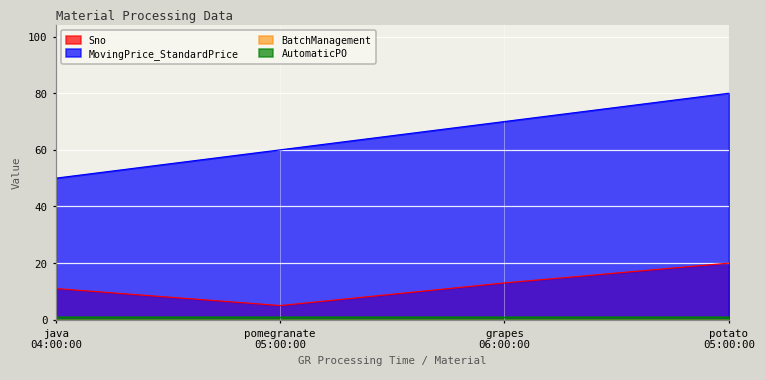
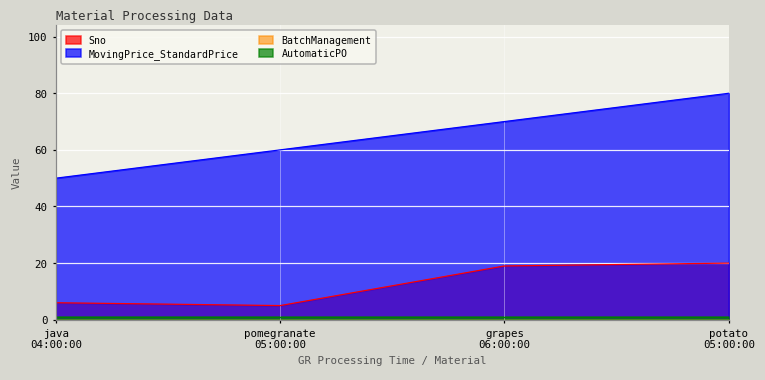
  {
    "Sno": {
-     "java 04:00:00": 11,
+     "java 04:00:00": 6,
      "pomegranate 05:00:00": 5,
-     "grapes 06:00:00": 13,
+     "grapes 06:00:00": 19,
      "potato 05:00:00": 20
    },
    "MovingPrice_StandardPrice": {
      "java 04:00:00": 50,
      "pomegranate 05:00:00": 60,
      "grapes 06:00:00": 70,
      "potato 05:00:00": 80
    },
    "BatchManagement": {
      "java 04:00:00": 0,
      "pomegranate 05:00:00": 0,
      "grapes 06:00:00": 0,
      "potato 05:00:00": 0
    },
    "AutomaticPO": {
      "java 04:00:00": 1,
      "pomegranate 05:00:00": 1,
      "grapes 06:00:00": 1,
      "potato 05:00:00": 1
    }
  }
